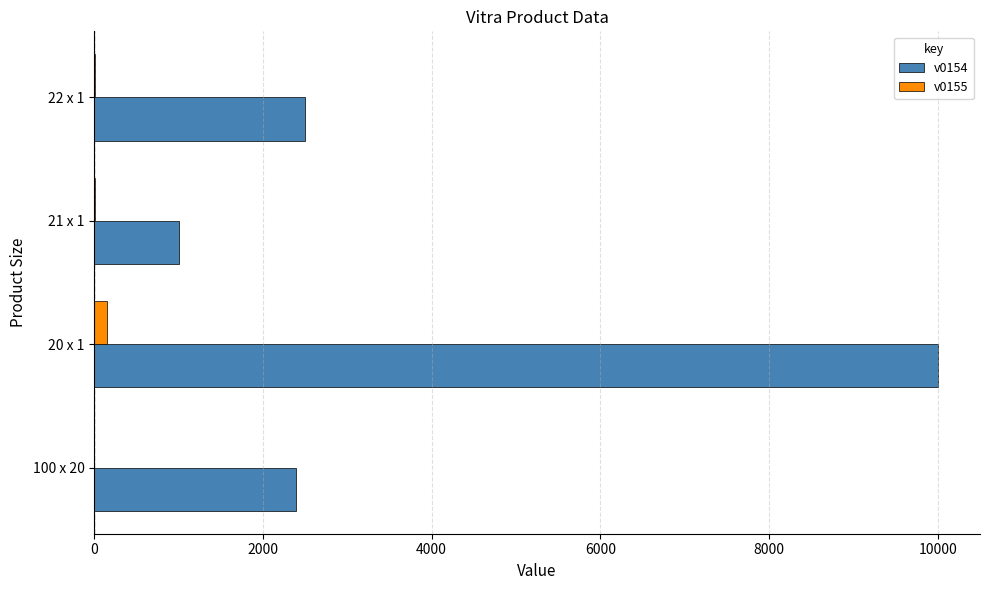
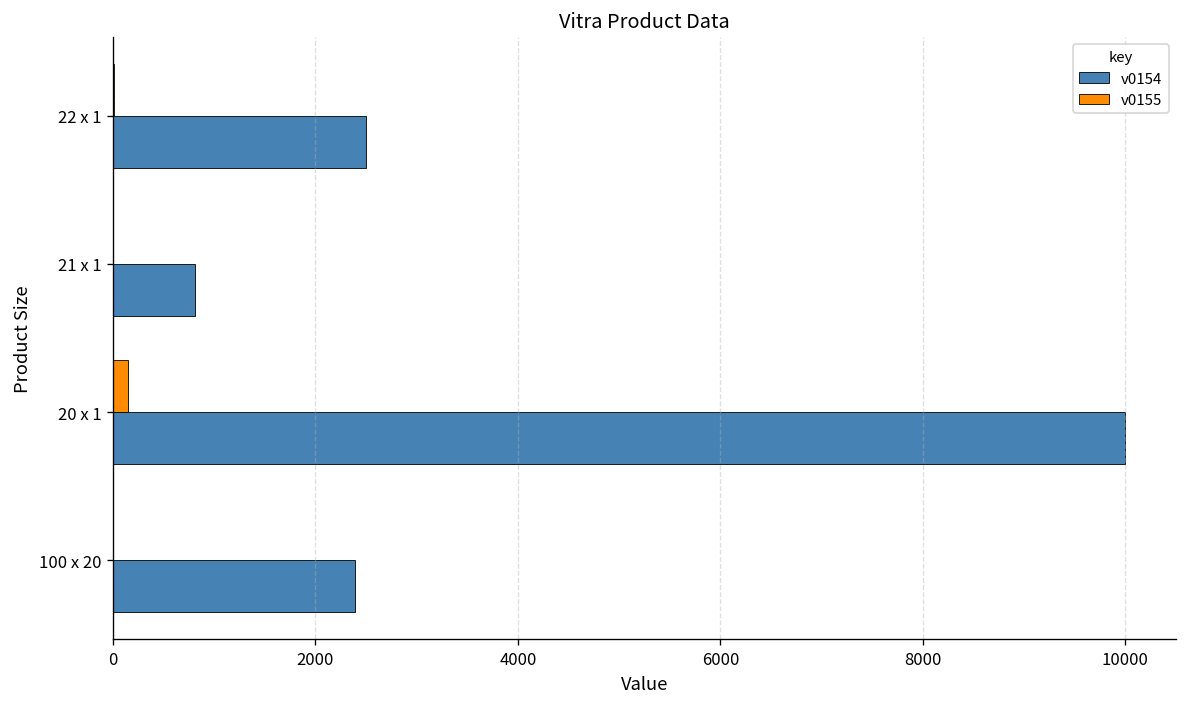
  {
    "v0154": {
      "22 x 1": 2500,
-     "21 x 1": 1000,
+     "21 x 1": 800,
      "20 x 1": 10000,
      "100 x 20": 2400
    },
    "v0155": {
      "20 x 1": 100
    }
  }
